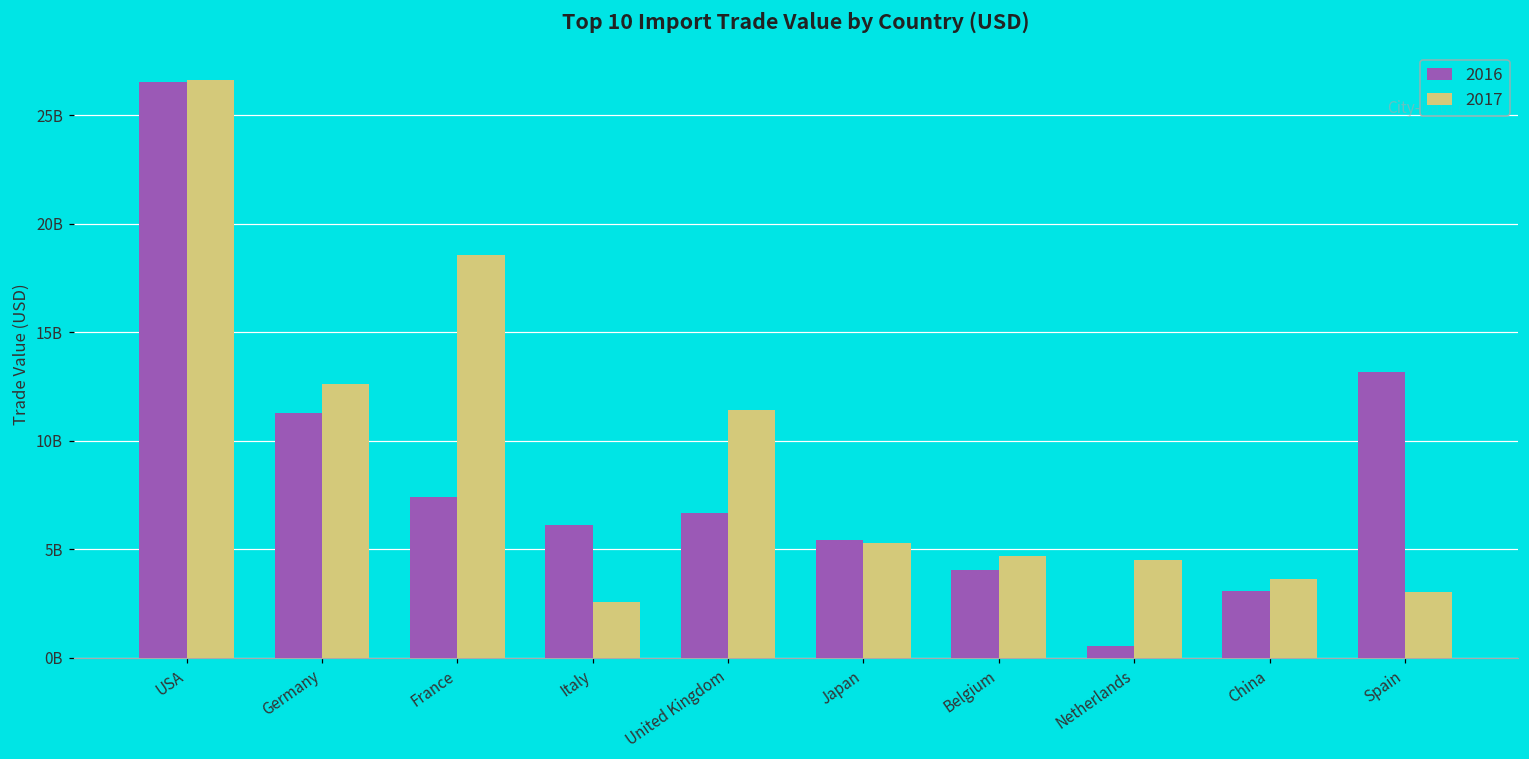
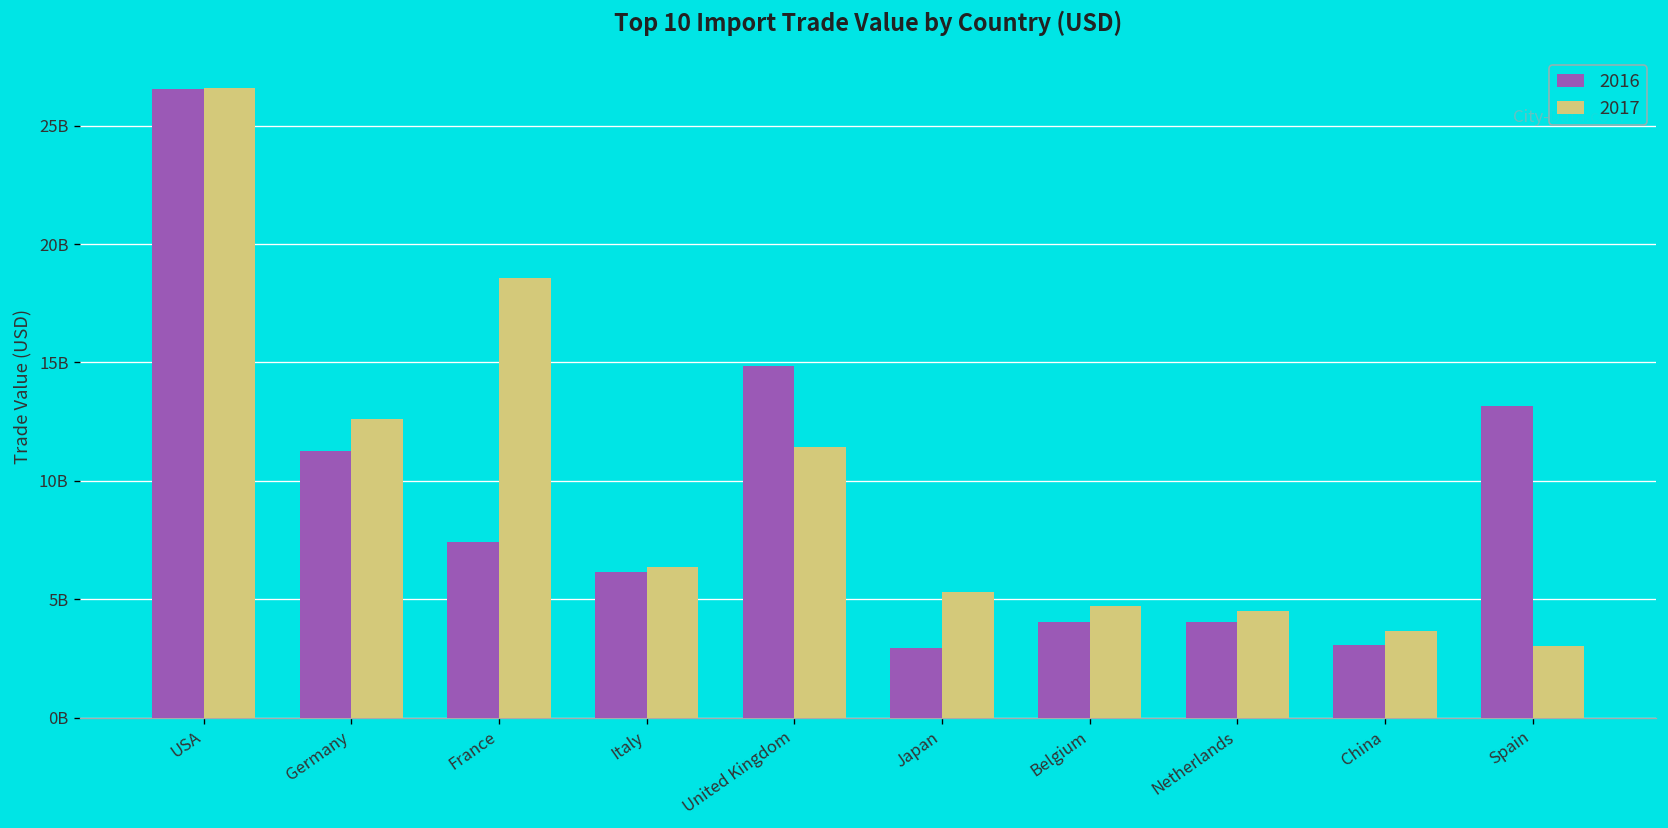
  {
    "2016": {
      "USA": 26600000000,
      "Germany": 11300000000,
      "France": 7400000000,
      "Italy": 6100000000,
-     "United Kingdom": 6700000000,
-     "Japan": 5400000000,
+     "United Kingdom": 14900000000,
+     "Japan": 2900000000,
      "Belgium": 4000000000,
-     "Netherlands": 600000000,
+     "Netherlands": 4000000000,
      "China": 3100000000,
      "Spain": 13100000000
    },
    "2017": {
      "USA": 26600000000,
      "Germany": 12600000000,
      "France": 18500000000,
-     "Italy": 2600000000,
+     "Italy": 6400000000,
      "United Kingdom": 11400000000,
      "Japan": 5300000000,
      "Belgium": 4700000000,
      "Netherlands": 4500000000,
      "China": 3700000000,
      "Spain": 3000000000
    }
  }
